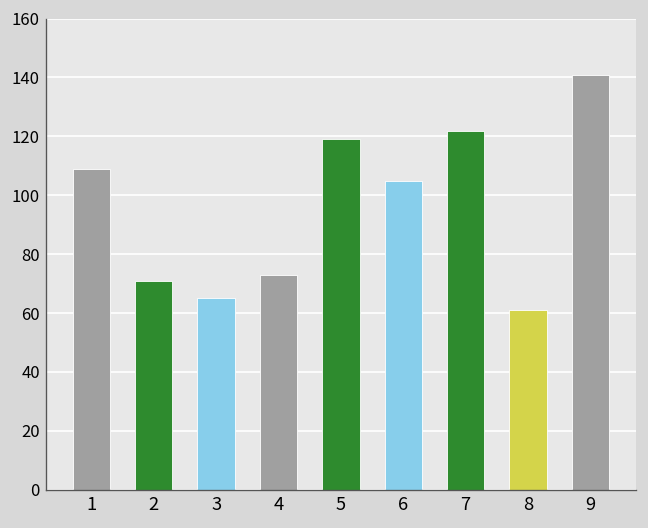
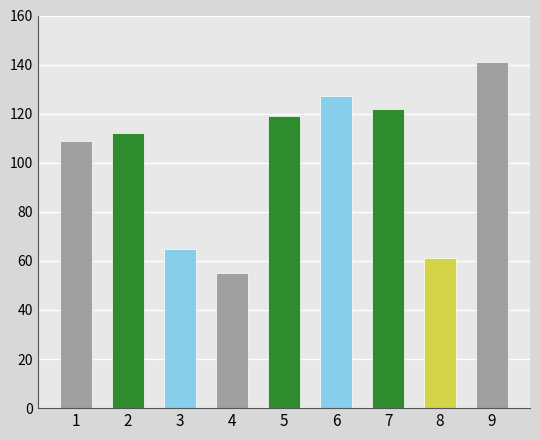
  {
    "1": 109,
-   "2": 71,
+   "2": 112,
    "3": 65,
-   "4": 73,
+   "4": 55,
    "5": 119,
-   "6": 105,
+   "6": 127,
    "7": 122,
    "8": 61,
    "9": 141
  }
